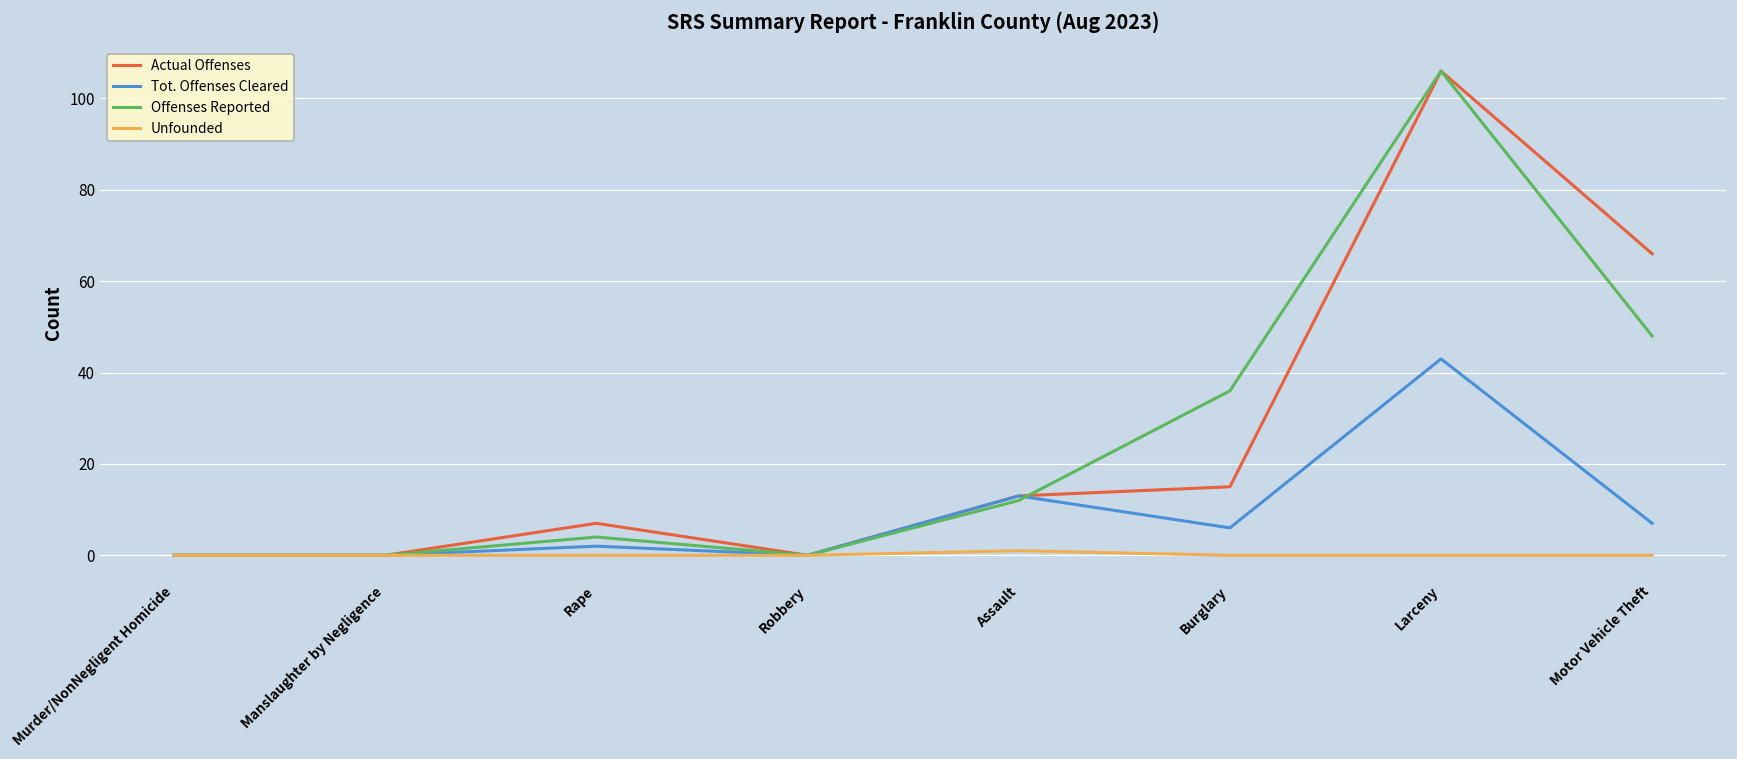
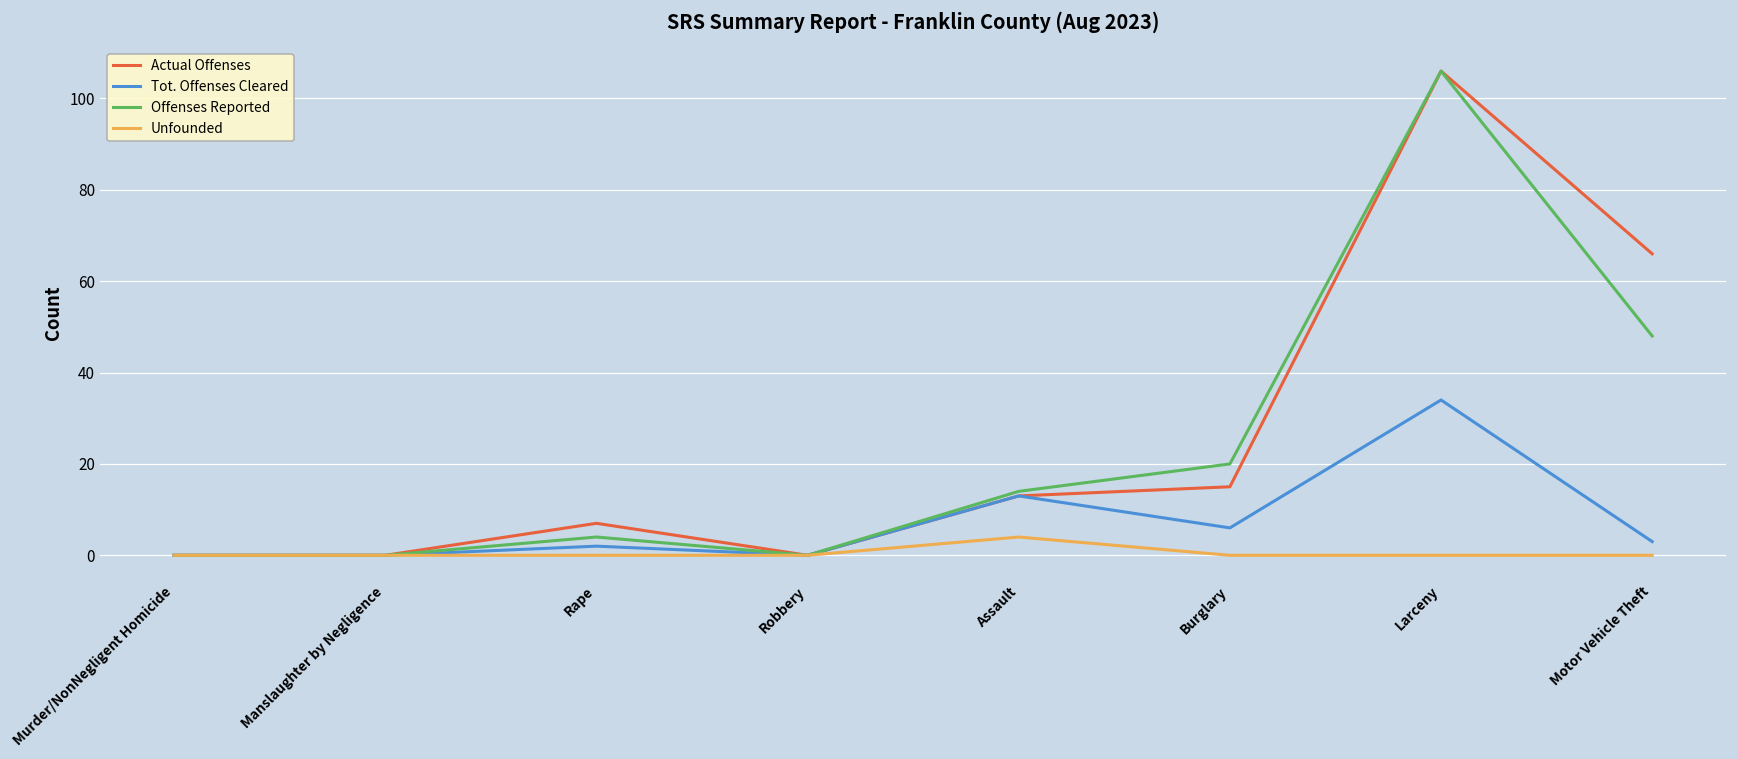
  {
    "Actual Offenses": {
      "Rape": 7,
      "Burglary": 15,
      "Motor Vehicle Theft": 66
    },
    "Tot. Offenses Cleared": {
      "Rape": 2,
      "Burglary": 6,
-     "Larceny": 43,
-     "Motor Vehicle Theft": 7
+     "Larceny": 34,
+     "Motor Vehicle Theft": 3
    },
    "Offenses Reported": {
      "Rape": 4,
-     "Assault": 12,
-     "Burglary": 36,
+     "Assault": 14,
+     "Burglary": 20,
      "Motor Vehicle Theft": 48
    },
    "Unfounded": {
      "Rape": 0,
-     "Assault": 1,
+     "Assault": 4,
      "Burglary": 0,
      "Larceny": 0,
      "Motor Vehicle Theft": 0
    }
  }
